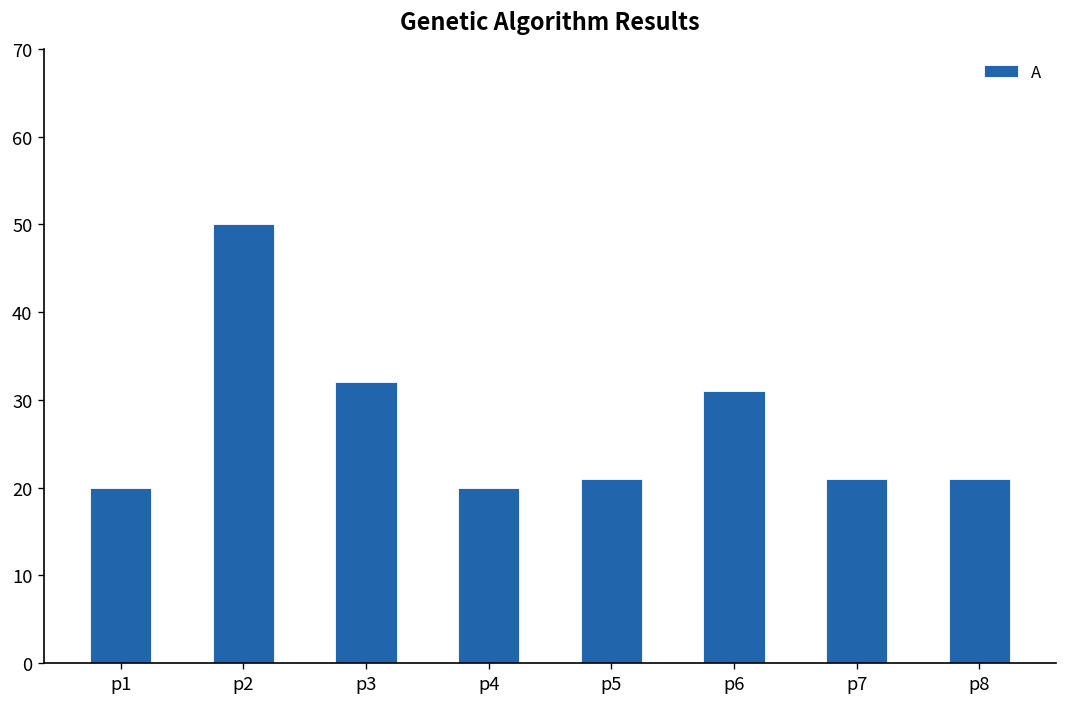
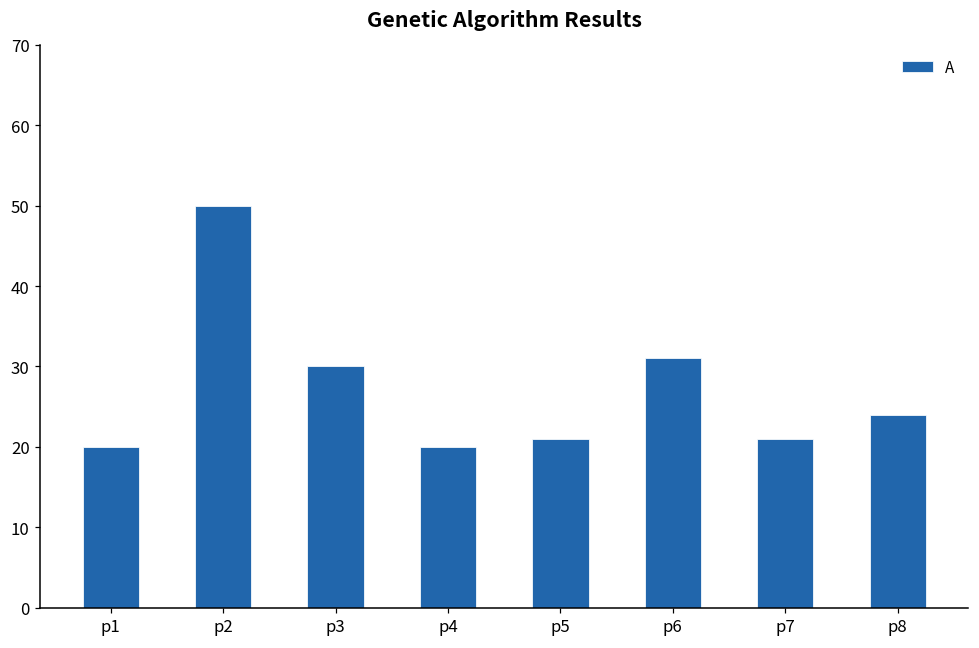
  {
    "p1": 20,
    "p2": 50,
-   "p3": 32,
+   "p3": 30,
    "p4": 20,
    "p5": 21,
    "p6": 31,
    "p7": 21,
-   "p8": 21
+   "p8": 24
  }
